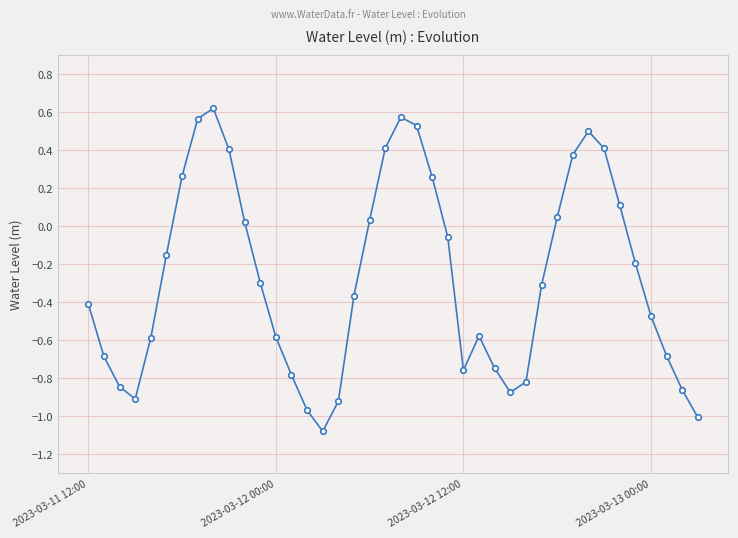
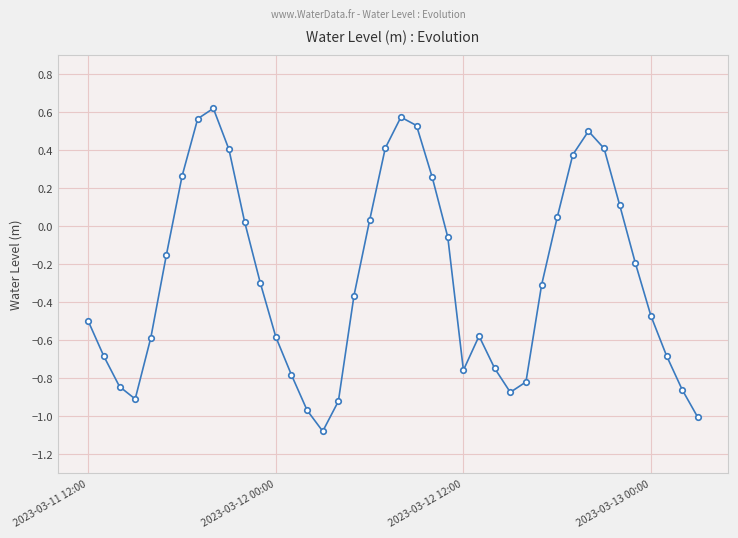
  {
-   "2023-03-11 12:00": -0.41,
+   "2023-03-11 12:00": -0.50,
    "2023-03-12 00:00": -0.58,
    "2023-03-12 12:00": -0.76,
    "2023-03-13 00:00": -0.47
  }
